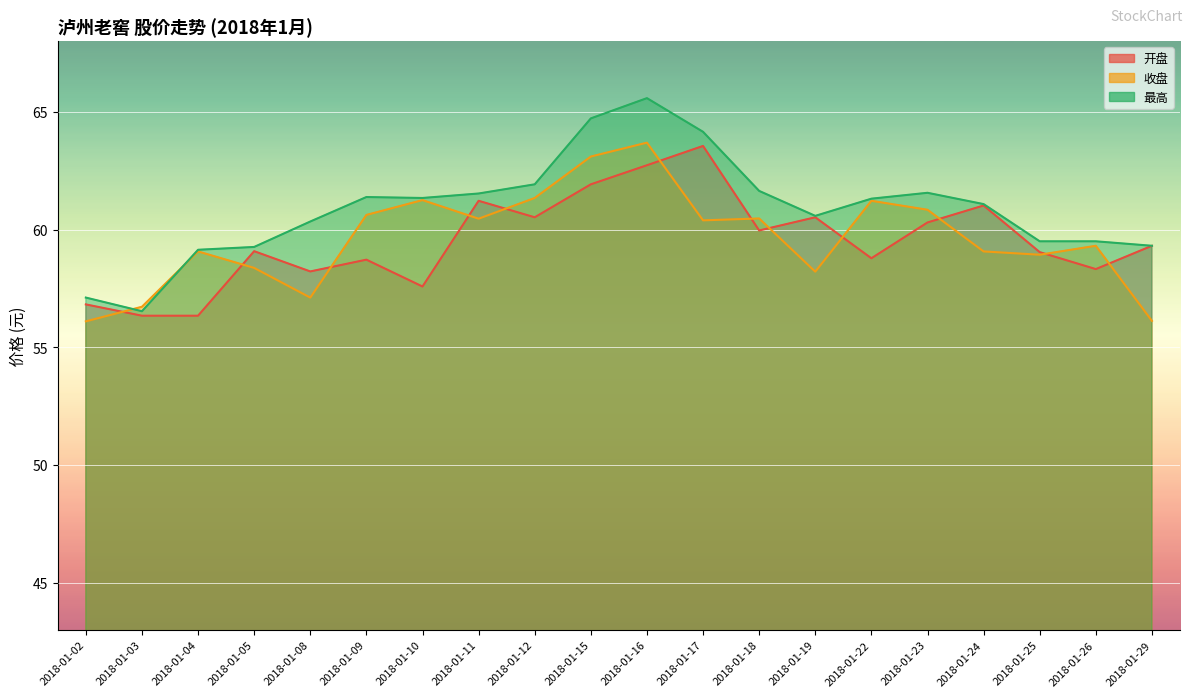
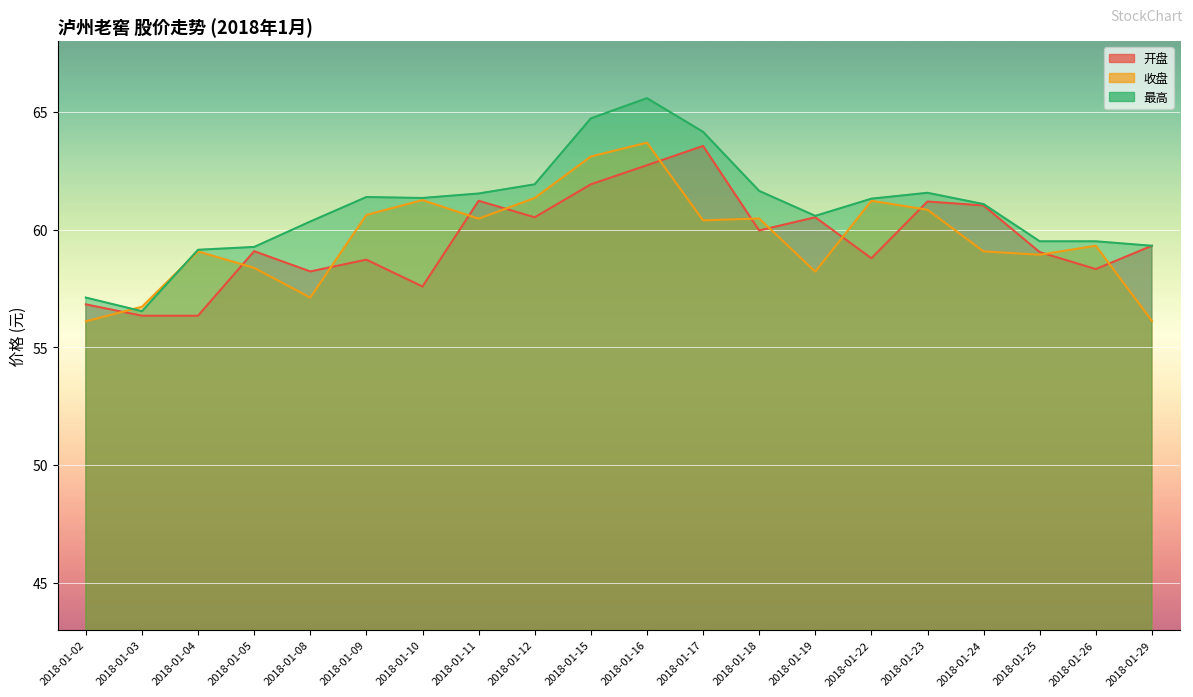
  {
    "开盘": {
      "2018-01-02": 56.8,
      "2018-01-03": 56.3,
      "2018-01-04": 56.3,
      "2018-01-05": 59.1,
      "2018-01-08": 58.2,
      "2018-01-09": 58.7,
      "2018-01-10": 57.6,
      "2018-01-11": 61.2,
      "2018-01-12": 60.5,
      "2018-01-15": 61.9,
      "2018-01-16": 62.7,
      "2018-01-17": 63.6,
      "2018-01-18": 60.0,
      "2018-01-22": 58.8,
-     "2018-01-23": 60.3,
+     "2018-01-23": 61.2,
      "2018-01-25": 59.0,
      "2018-01-26": 58.3
    },
    "收盘": {
      "2018-01-02": 56.1,
      "2018-01-03": 56.7,
      "2018-01-05": 58.4,
      "2018-01-08": 57.1,
      "2018-01-09": 60.6,
      "2018-01-11": 60.5,
      "2018-01-12": 61.3,
      "2018-01-15": 63.1,
      "2018-01-16": 63.7,
      "2018-01-17": 60.4,
      "2018-01-18": 60.5,
      "2018-01-19": 58.2,
      "2018-01-23": 60.8,
      "2018-01-24": 59.1,
      "2018-01-25": 58.9,
      "2018-01-26": 59.3,
      "2018-01-29": 56.1
    },
    "最高": {
      "2018-01-02": 57.1,
      "2018-01-03": 56.5,
      "2018-01-05": 59.3,
      "2018-01-08": 60.3,
      "2018-01-09": 61.4,
      "2018-01-11": 61.5,
      "2018-01-12": 61.9,
      "2018-01-15": 64.7,
      "2018-01-16": 65.6,
      "2018-01-17": 64.2,
      "2018-01-18": 61.6,
      "2018-01-23": 61.6,
      "2018-01-25": 59.5,
      "2018-01-26": 59.5
    }
  }
